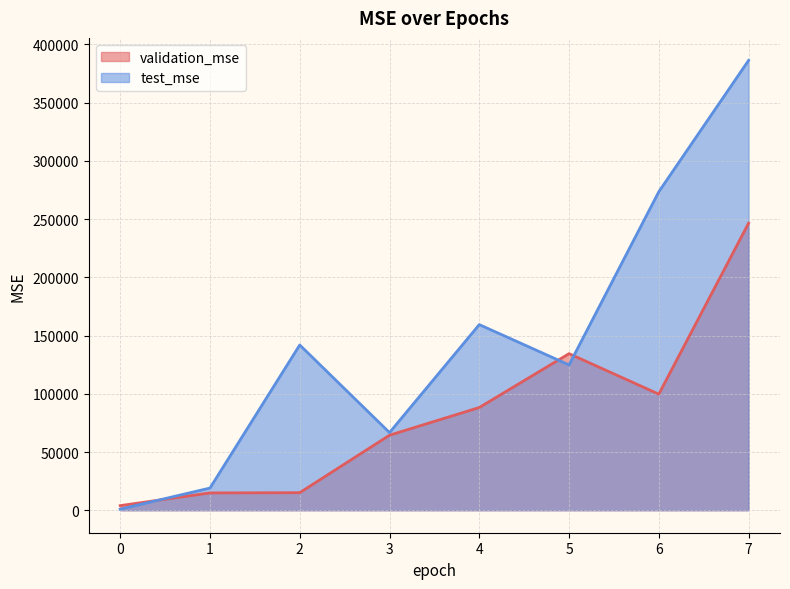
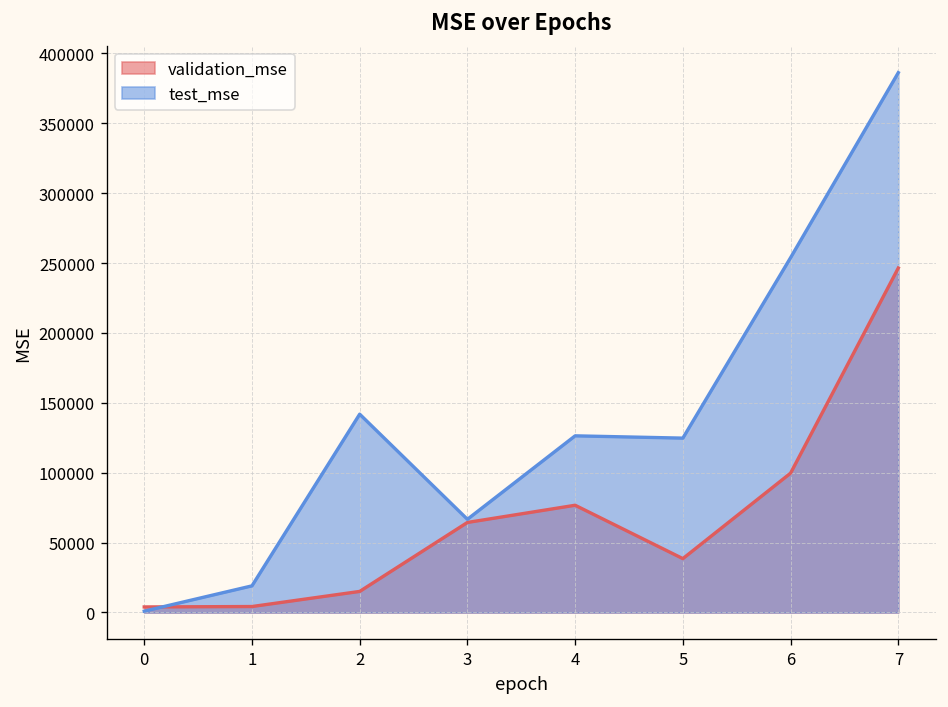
  {
    "validation_mse": {
      "0": 4000,
-     "1": 15000,
+     "1": 4000,
      "2": 15000,
      "3": 64000,
-     "4": 88000,
-     "5": 134000,
+     "4": 77000,
+     "5": 39000,
      "6": 100000,
      "7": 246000
    },
    "test_mse": {
      "0": 1000,
      "1": 19000,
      "2": 142000,
      "3": 67000,
-     "4": 159000,
+     "4": 126000,
      "5": 125000,
-     "6": 274000,
+     "6": 254000,
      "7": 386000
    }
  }
